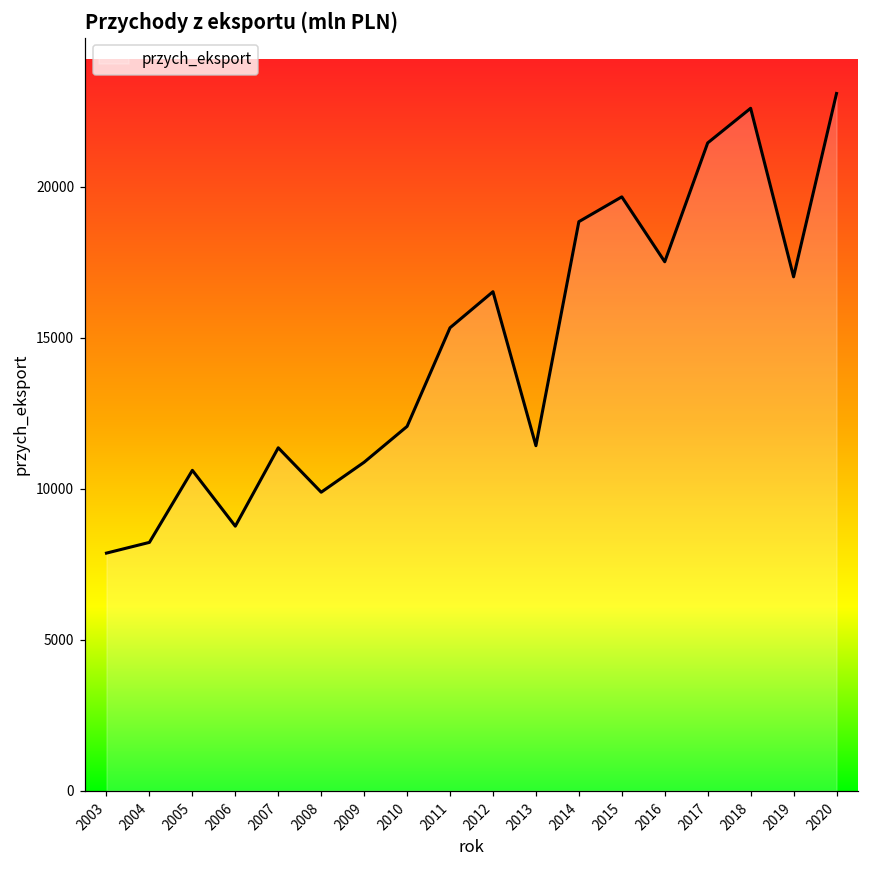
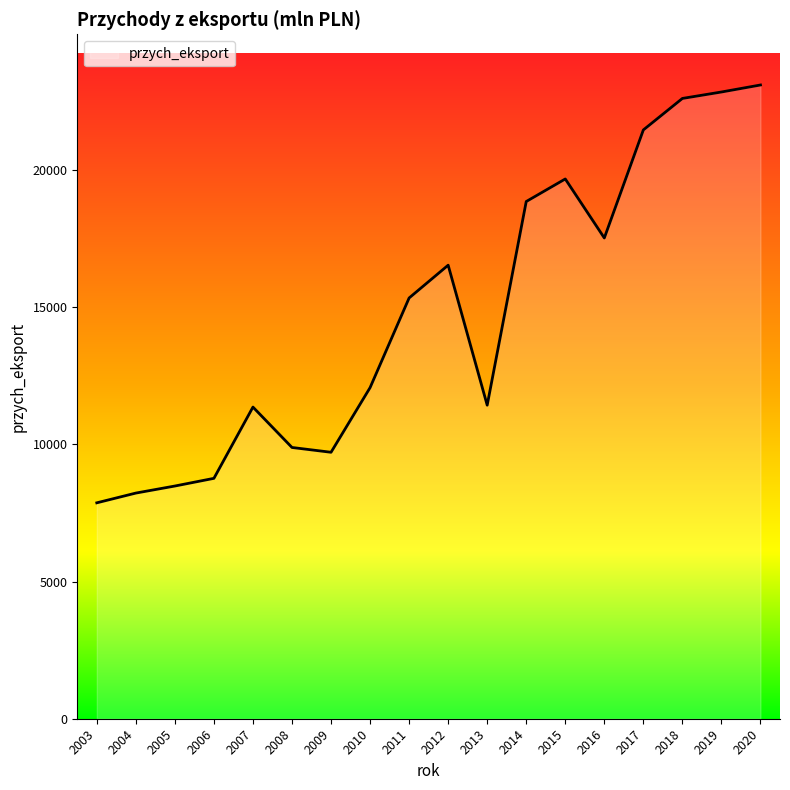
  {
    "2003": 7900,
    "2004": 8200,
-   "2005": 10600,
+   "2005": 8500,
    "2006": 8800,
    "2007": 11400,
    "2008": 9900,
-   "2009": 10900,
+   "2009": 9700,
    "2010": 12100,
    "2011": 15300,
    "2012": 16500,
    "2013": 11400,
    "2014": 18800,
    "2015": 19700,
    "2016": 17500,
    "2017": 21500,
    "2018": 22600,
-   "2019": 17000,
+   "2019": 22800,
    "2020": 23100
  }
